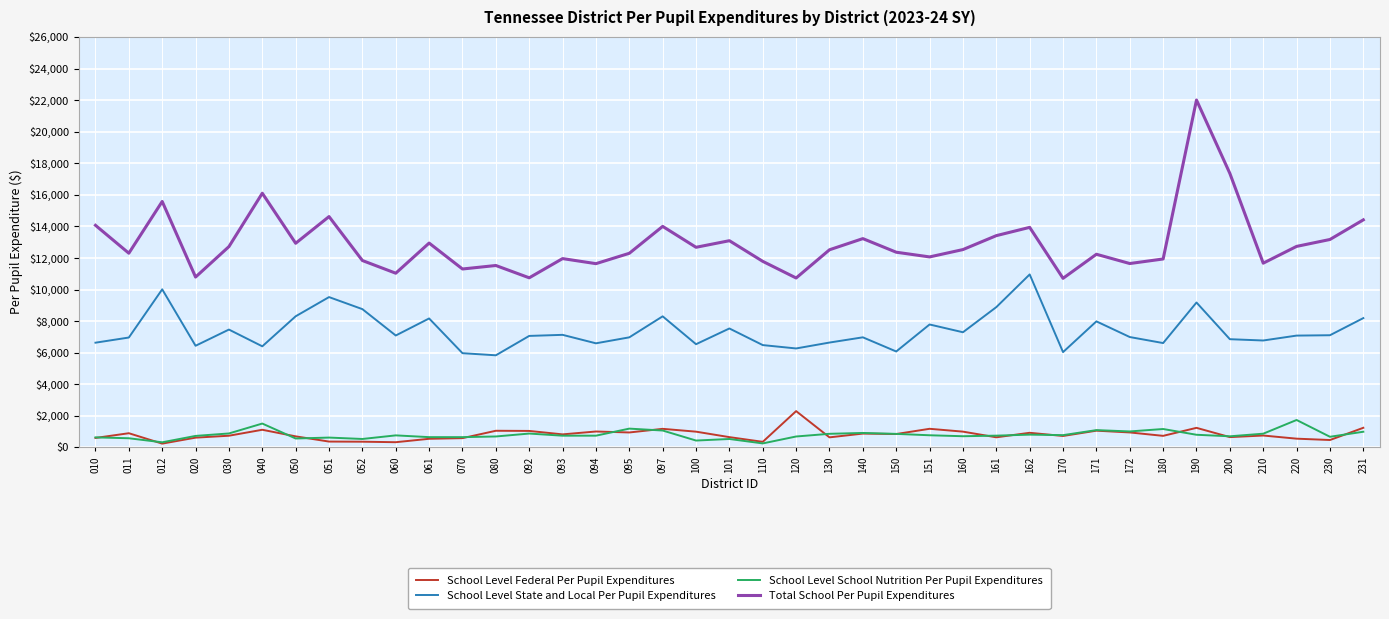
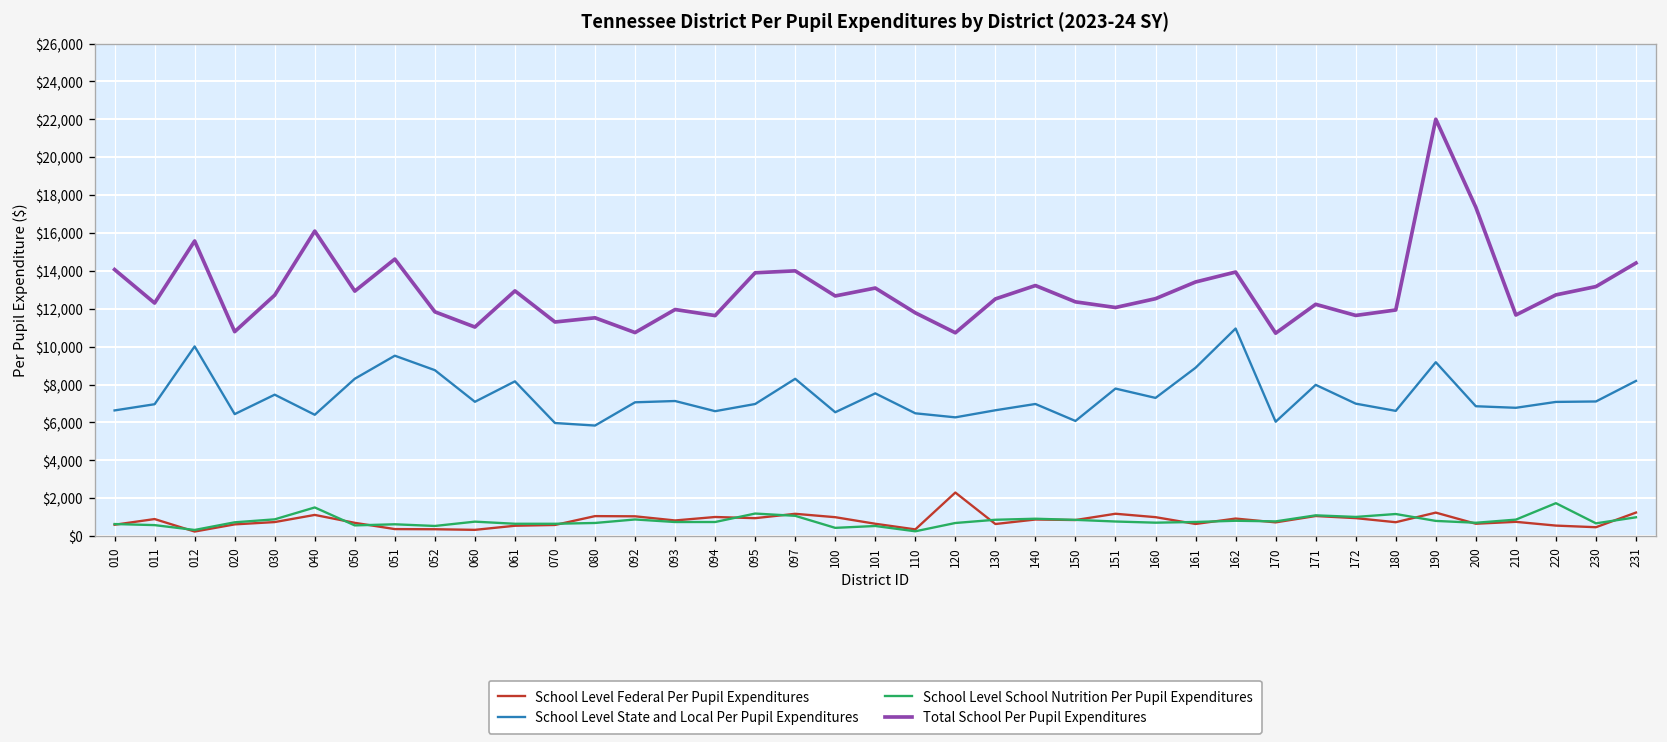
  {
    "School Level Federal Per Pupil Expenditures": {
      "011": "$900",
      "040": "$1,100",
      "051": "$400",
      "052": "$400",
      "060": "$300",
      "080": "$1,100",
      "092": "$1,000",
      "094": "$1,000",
      "095": "$900",
      "100": "$1,000",
      "120": "$2,300",
      "130": "$600",
      "151": "$1,200",
      "160": "$1,000",
      "180": "$700",
      "190": "$1,200",
      "220": "$600",
      "230": "$500",
      "231": "$1,200"
    },
    "School Level State and Local Per Pupil Expenditures": {
      "010": "$6,600",
      "011": "$7,000",
      "012": "$10,000",
      "020": "$6,400",
      "030": "$7,500",
      "040": "$6,400",
      "050": "$8,300",
      "051": "$9,500",
      "052": "$8,800",
      "060": "$7,100",
      "061": "$8,200",
      "070": "$6,000",
      "080": "$5,800",
      "092": "$7,100",
      "093": "$7,100",
      "094": "$6,600",
      "095": "$7,000",
      "097": "$8,300",
      "100": "$6,500",
      "101": "$7,500",
      "110": "$6,500",
      "120": "$6,300",
      "130": "$6,600",
      "140": "$7,000",
      "150": "$6,100",
      "151": "$7,800",
      "160": "$7,300",
      "161": "$8,900",
      "162": "$11,000",
      "170": "$6,000",
      "171": "$8,000",
      "172": "$7,000",
      "180": "$6,600",
      "190": "$9,200",
      "200": "$6,900",
      "210": "$6,800",
      "220": "$7,100",
      "230": "$7,100",
      "231": "$8,200"
    },
    "School Level School Nutrition Per Pupil Expenditures": {
      "011": "$600",
      "040": "$1,500",
      "051": "$600",
      "052": "$500",
      "060": "$800",
      "080": "$700",
      "092": "$900",
      "094": "$700",
      "095": "$1,200",
      "100": "$400",
      "120": "$700",
      "130": "$900",
      "151": "$800",
      "160": "$700",
      "180": "$1,200",
      "190": "$800",
      "220": "$1,700",
      "230": "$700",
      "231": "$1,000"
    },
    "Total School Per Pupil Expenditures": {
      "010": "$14,100",
      "011": "$12,300",
      "012": "$15,600",
      "020": "$10,800",
      "030": "$12,700",
      "040": "$16,100",
      "050": "$12,900",
      "051": "$14,600",
      "052": "$11,800",
      "060": "$11,000",
      "061": "$12,900",
      "070": "$11,300",
      "080": "$11,500",
      "092": "$10,700",
      "093": "$12,000",
      "094": "$11,600",
-     "095": "$12,300",
+     "095": "$13,900",
      "097": "$14,000",
      "100": "$12,700",
      "101": "$13,100",
      "110": "$11,800",
      "120": "$10,700",
      "130": "$12,500",
      "140": "$13,200",
      "150": "$12,400",
      "151": "$12,100",
      "160": "$12,500",
      "161": "$13,400",
      "162": "$13,900",
      "170": "$10,700",
      "171": "$12,200",
      "172": "$11,600",
      "180": "$11,900",
      "190": "$22,000",
      "200": "$17,400",
      "210": "$11,700",
      "220": "$12,700",
      "230": "$13,200",
      "231": "$14,400"
    }
  }
